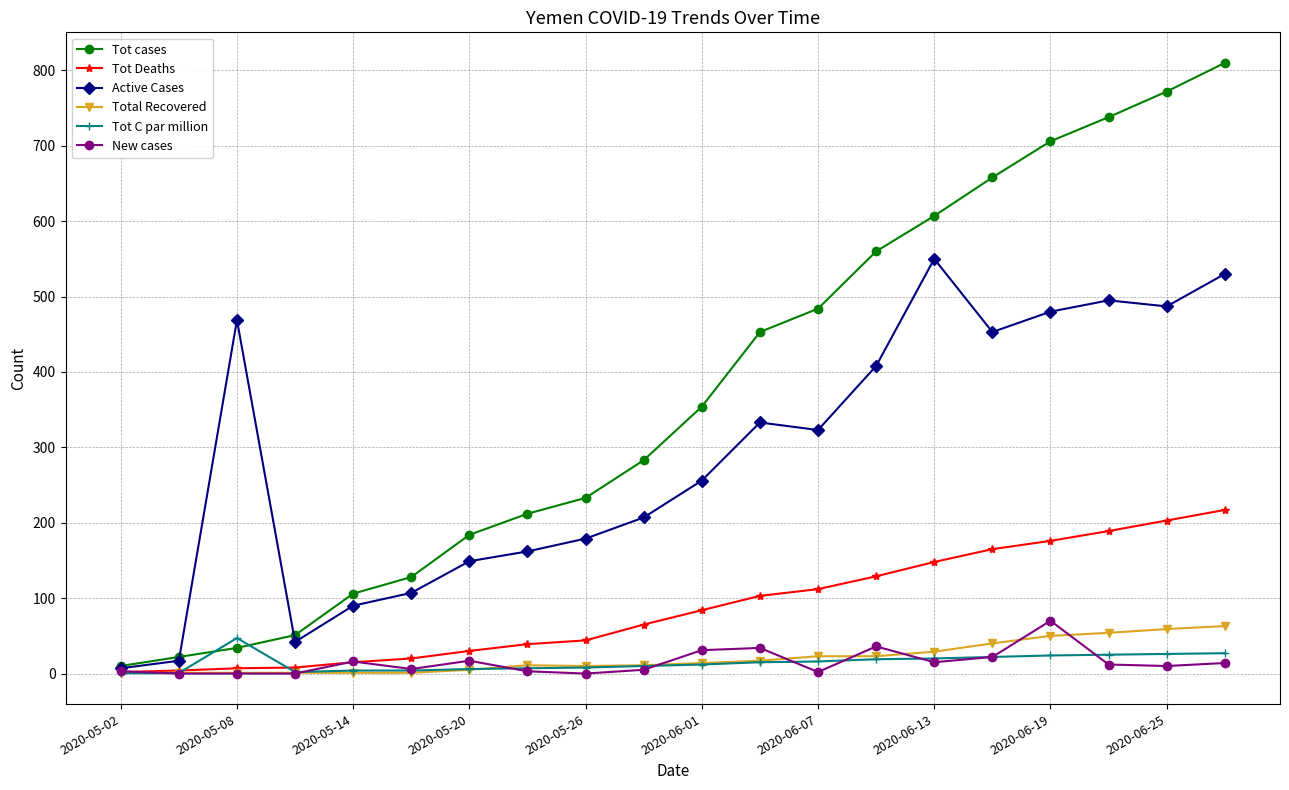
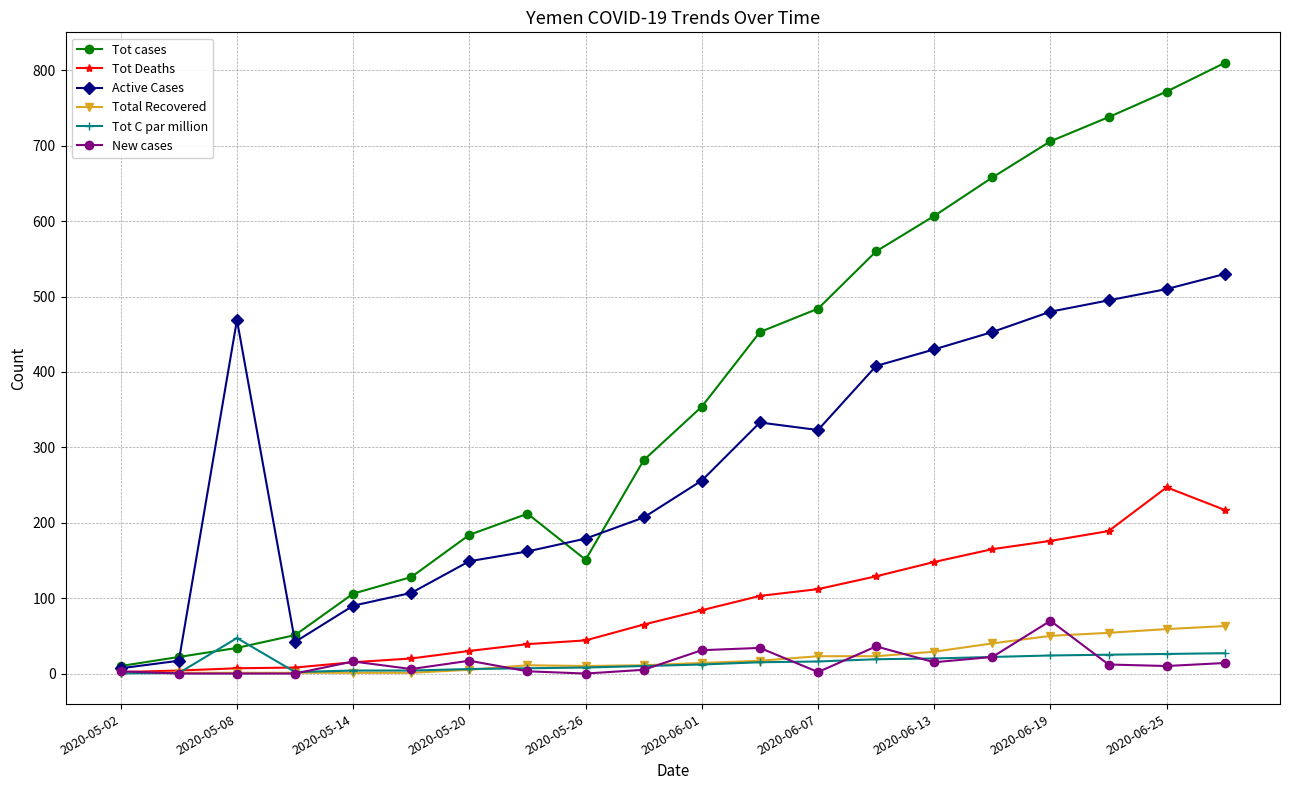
  {
    "Tot cases": {
      "2020-05-08": 30,
      "2020-05-14": 110,
      "2020-05-20": 180,
-     "2020-05-26": 230,
+     "2020-05-26": 150,
      "2020-06-01": 350,
      "2020-06-07": 480,
      "2020-06-13": 610,
      "2020-06-19": 710,
      "2020-06-25": 770
    },
    "Tot Deaths": {
      "2020-05-08": 10,
      "2020-05-20": 30,
      "2020-05-26": 40,
      "2020-06-01": 80,
      "2020-06-07": 110,
      "2020-06-13": 150,
      "2020-06-19": 180,
-     "2020-06-25": 200
+     "2020-06-25": 250
    },
    "Active Cases": {
      "2020-05-08": 470,
      "2020-05-14": 90,
      "2020-05-20": 150,
      "2020-05-26": 180,
      "2020-06-01": 260,
      "2020-06-07": 320,
-     "2020-06-13": 550,
+     "2020-06-13": 430,
      "2020-06-19": 480,
-     "2020-06-25": 490
+     "2020-06-25": 510
    },
    "Total Recovered": {
      "2020-06-07": 20,
      "2020-06-13": 30,
      "2020-06-19": 50,
      "2020-06-25": 60
    },
    "Tot C par million": {
      "2020-05-08": 50,
      "2020-06-07": 20,
      "2020-06-13": 20,
      "2020-06-19": 20,
      "2020-06-25": 30
    },
    "New cases": {
      "2020-05-20": 20,
      "2020-05-26": 0,
      "2020-06-01": 30,
      "2020-06-07": 0,
      "2020-06-13": 20,
      "2020-06-19": 70,
      "2020-06-25": 10
    }
  }
